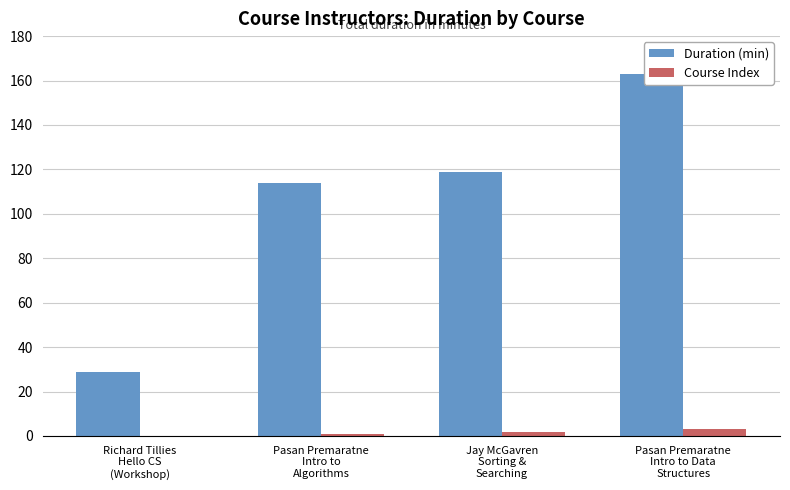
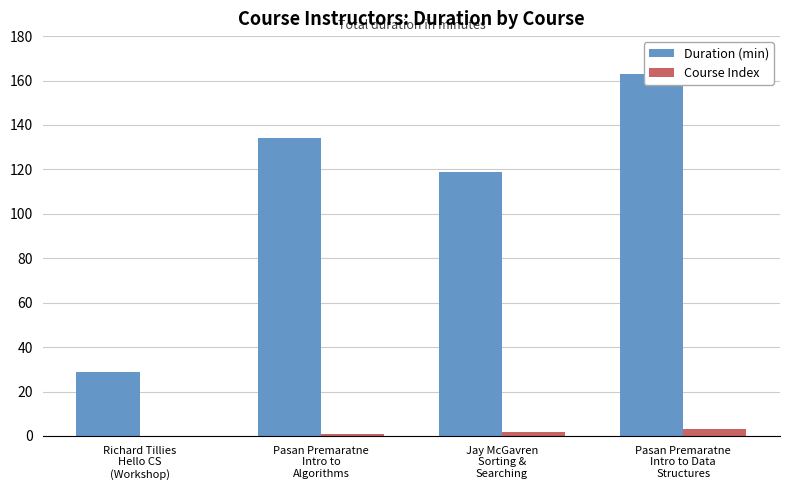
  {
    "Duration (min)": {
      "Richard Tillies Hello CS (Workshop)": 29,
-     "Pasan Premaratne Intro to Algorithms": 114,
+     "Pasan Premaratne Intro to Algorithms": 134,
      "Jay McGavren Sorting & Searching": 119
    },
    "Course Index": {
      "Richard Tillies Hello CS (Workshop)": 0,
      "Jay McGavren Sorting & Searching": 2,
      "Pasan Premaratne Intro to Data Structures": 3
    }
  }
